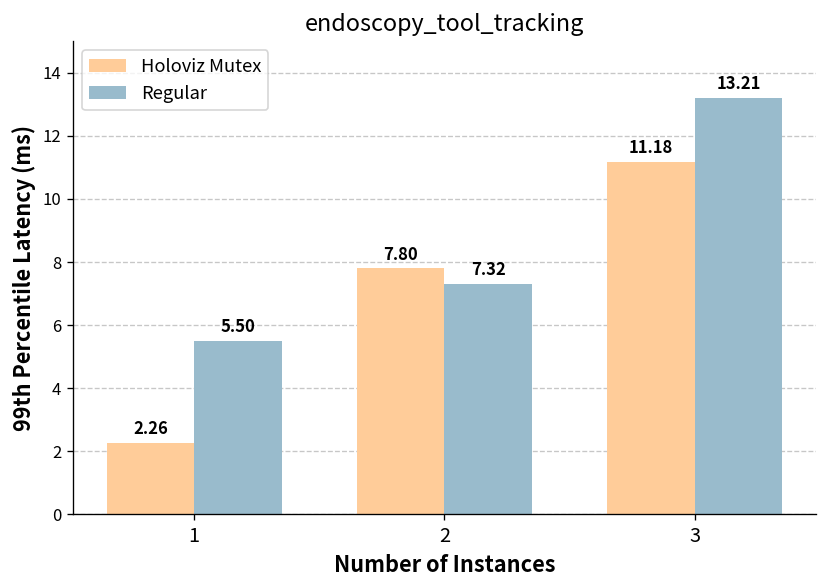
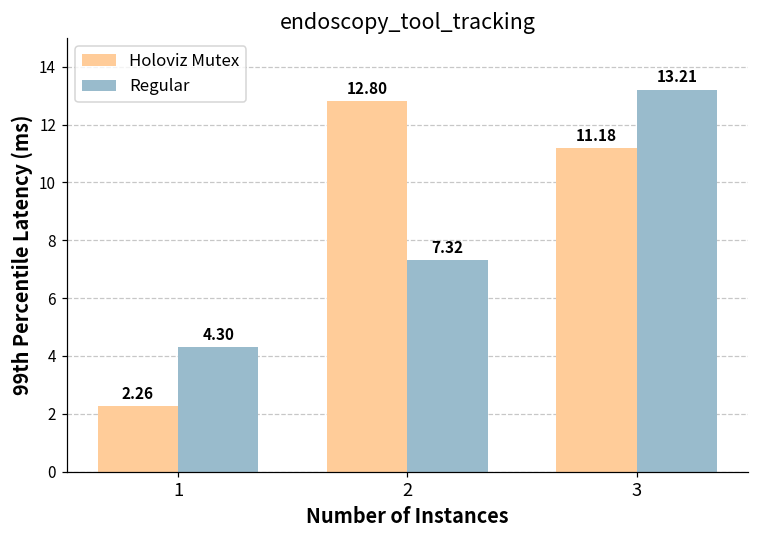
  {
    "Holoviz Mutex": {
      "1": 2.26,
-     "2": 7.80,
+     "2": 12.80,
      "3": 11.18
    },
    "Regular": {
-     "1": 5.50,
+     "1": 4.30,
      "2": 7.32,
      "3": 13.21
    }
  }
